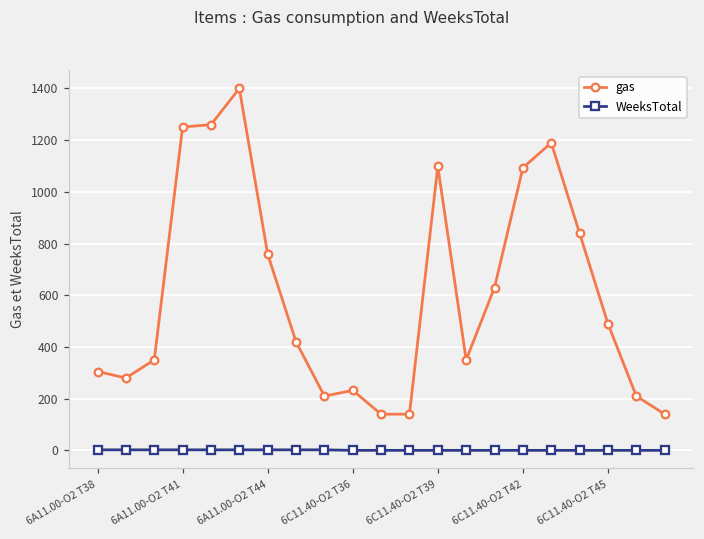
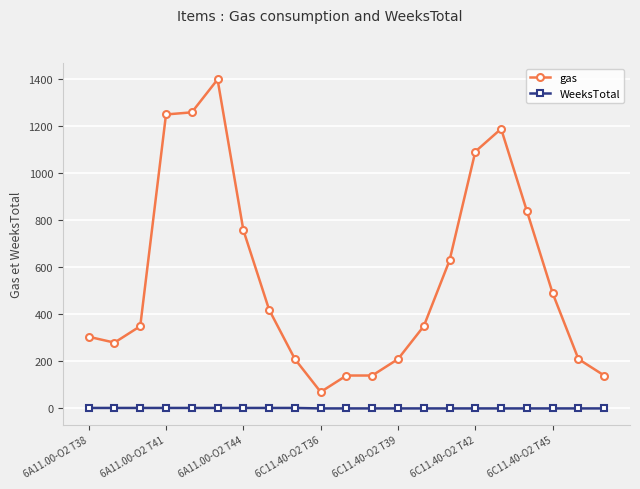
  {
    "gas": {
      "6A11.00-O2 T38": 310,
      "6A11.00-O2 T41": 1250,
      "6A11.00-O2 T44": 760,
-     "6C11.40-O2 T36": 230,
-     "6C11.40-O2 T39": 1100,
+     "6C11.40-O2 T36": 70,
+     "6C11.40-O2 T39": 210,
      "6C11.40-O2 T42": 1090,
      "6C11.40-O2 T45": 490
    },
    "WeeksTotal": {
      "6A11.00-O2 T38": 0,
      "6A11.00-O2 T41": 0,
      "6A11.00-O2 T44": 0,
      "6C11.40-O2 T36": 0,
      "6C11.40-O2 T39": 0,
      "6C11.40-O2 T42": 0,
      "6C11.40-O2 T45": 0
    }
  }
